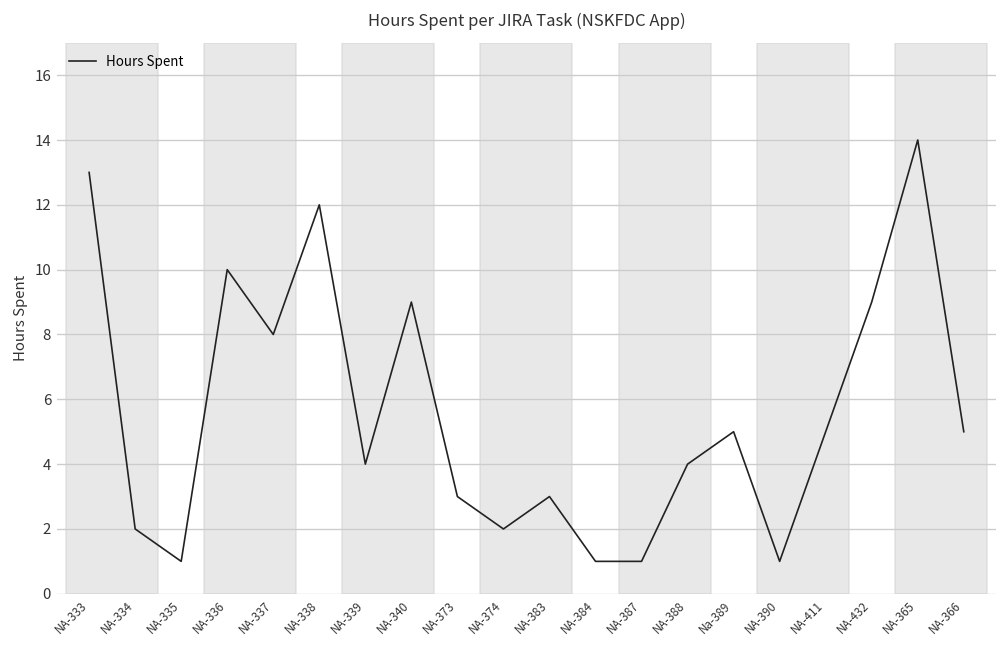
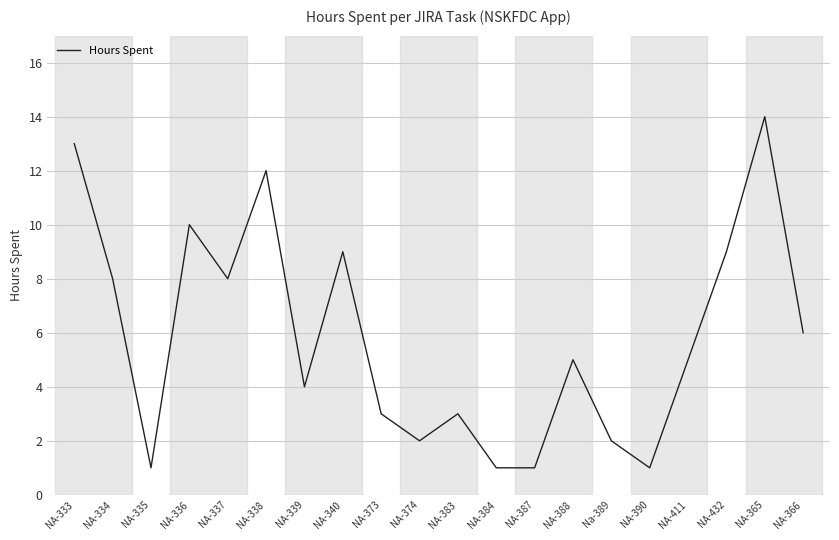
  {
    "NA-333": 13,
-   "NA-334": 2,
+   "NA-334": 8,
    "NA-335": 1,
    "NA-336": 10,
    "NA-337": 8,
    "NA-338": 12,
    "NA-339": 4,
    "NA-340": 9,
    "NA-373": 3,
    "NA-374": 2,
    "NA-383": 3,
    "NA-384": 1,
    "NA-387": 1,
-   "NA-388": 4,
-   "Na-389": 5,
+   "NA-388": 5,
+   "Na-389": 2,
    "NA-390": 1,
    "NA-411": 5,
    "NA-432": 9,
    "NA-365": 14,
-   "NA-366": 5
+   "NA-366": 6
  }
